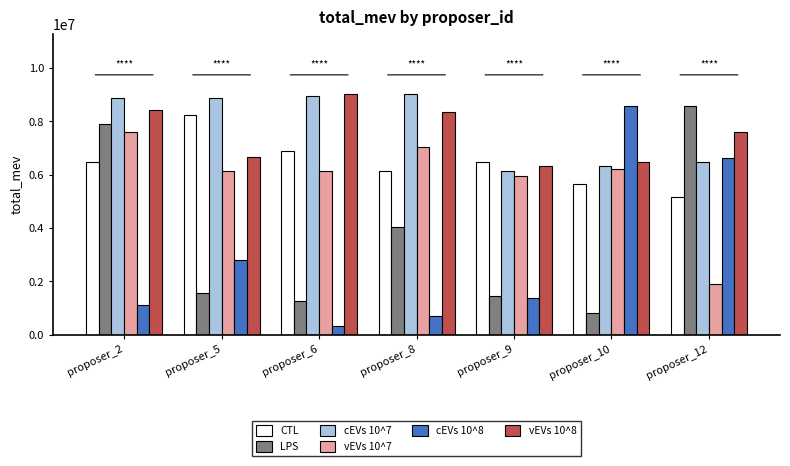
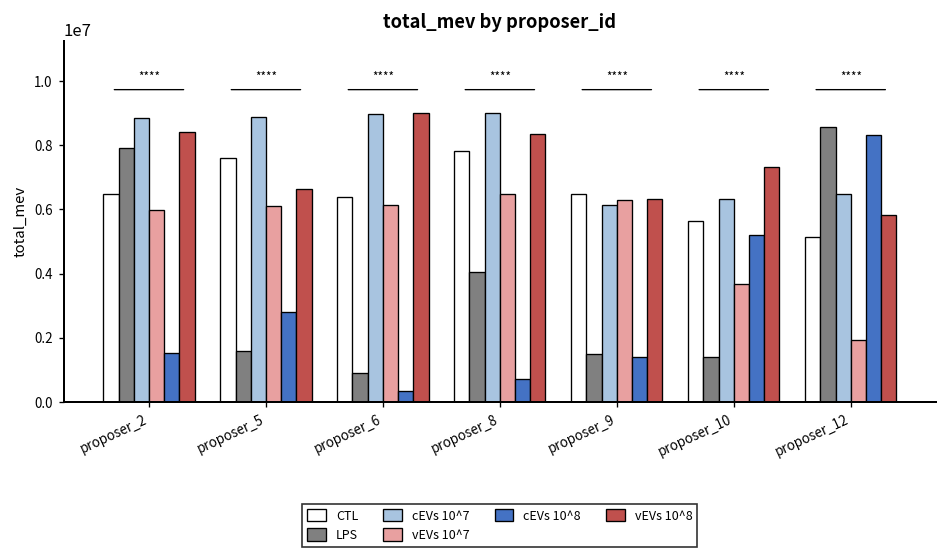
  {
    "CTL": {
      "proposer_2": 6500000,
-     "proposer_5": 8200000,
-     "proposer_6": 6900000,
-     "proposer_8": 6100000,
+     "proposer_5": 7600000,
+     "proposer_6": 6400000,
+     "proposer_8": 7800000,
      "proposer_9": 6500000,
      "proposer_10": 5700000,
      "proposer_12": 5200000
    },
    "LPS": {
      "proposer_2": 7900000,
      "proposer_5": 1600000,
-     "proposer_6": 1300000,
+     "proposer_6": 900000,
      "proposer_8": 4000000,
      "proposer_9": 1500000,
-     "proposer_10": 800000,
+     "proposer_10": 1400000,
      "proposer_12": 8600000
    },
    "cEVs 10^7": {
      "proposer_2": 8900000,
      "proposer_5": 8900000,
      "proposer_6": 9000000,
      "proposer_8": 9000000,
      "proposer_9": 6200000,
      "proposer_10": 6300000,
      "proposer_12": 6500000
    },
    "vEVs 10^7": {
-     "proposer_2": 7600000,
+     "proposer_2": 6000000,
      "proposer_5": 6100000,
      "proposer_6": 6100000,
-     "proposer_8": 7000000,
-     "proposer_9": 5900000,
-     "proposer_10": 6200000,
+     "proposer_8": 6500000,
+     "proposer_9": 6300000,
+     "proposer_10": 3700000,
      "proposer_12": 1900000
    },
    "cEVs 10^8": {
-     "proposer_2": 1100000,
+     "proposer_2": 1500000,
      "proposer_5": 2800000,
      "proposer_6": 300000,
      "proposer_8": 700000,
      "proposer_9": 1400000,
-     "proposer_10": 8600000,
-     "proposer_12": 6600000
+     "proposer_10": 5200000,
+     "proposer_12": 8300000
    },
    "vEVs 10^8": {
      "proposer_2": 8400000,
      "proposer_5": 6600000,
      "proposer_6": 9000000,
      "proposer_8": 8400000,
      "proposer_9": 6300000,
-     "proposer_10": 6500000,
-     "proposer_12": 7600000
+     "proposer_10": 7300000,
+     "proposer_12": 5800000
    }
  }
